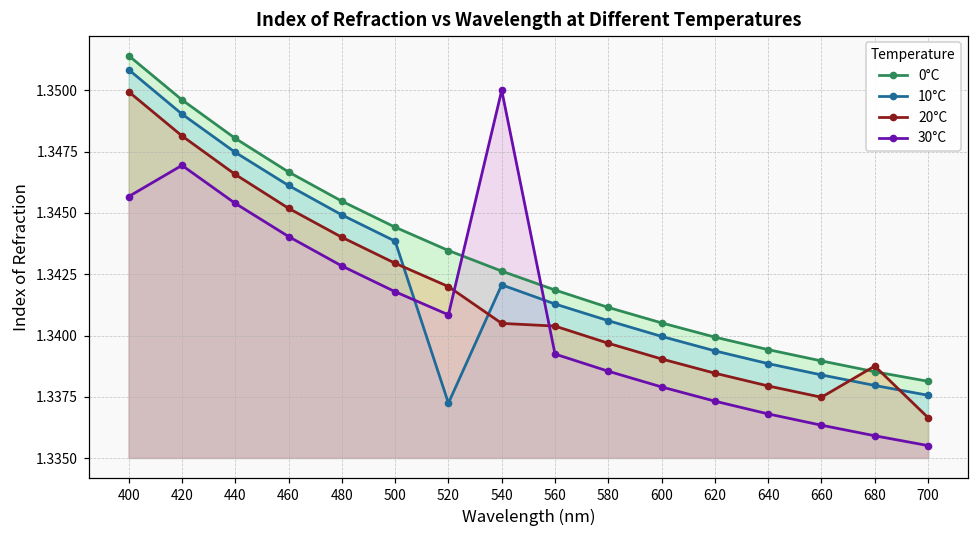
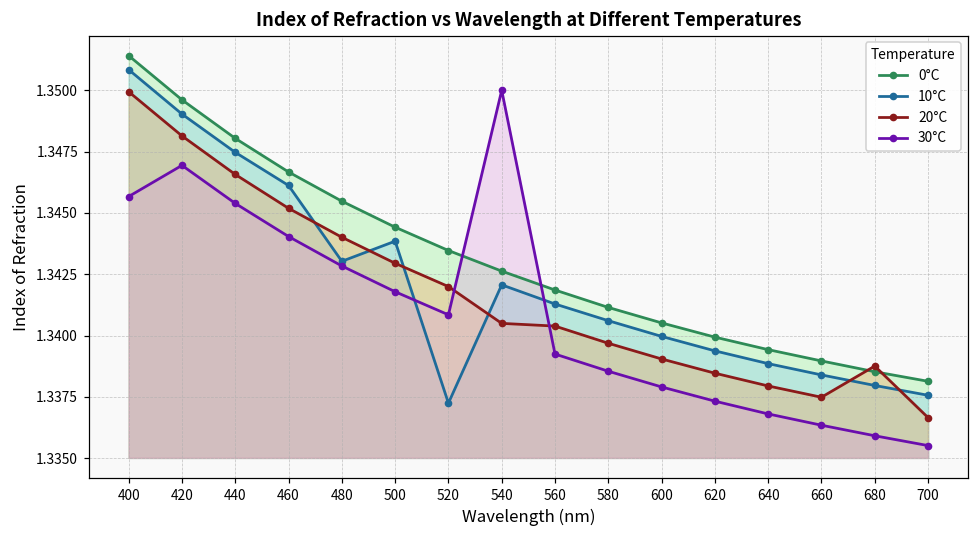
  {
    "0°C": {
      "400": 1.3514,
      "420": 1.3496,
      "440": 1.3480,
      "460": 1.3467,
      "480": 1.3455,
      "500": 1.3444,
      "520": 1.3435,
      "540": 1.3426,
      "560": 1.3419,
      "580": 1.3412,
      "600": 1.3405,
      "620": 1.3399,
      "640": 1.3394,
      "660": 1.3390,
      "680": 1.3385,
      "700": 1.3381
    },
    "10°C": {
      "400": 1.3508,
      "420": 1.3490,
      "440": 1.3475,
      "460": 1.3461,
-     "480": 1.3449,
+     "480": 1.3430,
      "500": 1.3439,
      "520": 1.3373,
      "540": 1.3421,
      "560": 1.3413,
      "580": 1.3406,
      "600": 1.3400,
      "620": 1.3394,
      "640": 1.3389,
      "660": 1.3384,
      "680": 1.3380,
      "700": 1.3376
    },
    "20°C": {
      "400": 1.3499,
      "420": 1.3481,
      "440": 1.3466,
      "460": 1.3452,
      "480": 1.3440,
      "500": 1.3430,
      "520": 1.3420,
      "540": 1.3405,
      "560": 1.3404,
      "580": 1.3397,
      "600": 1.3391,
      "620": 1.3385,
      "640": 1.3380,
      "660": 1.3375,
      "680": 1.3388,
      "700": 1.3367
    },
    "30°C": {
      "400": 1.3457,
      "420": 1.3469,
      "440": 1.3454,
      "460": 1.3440,
      "480": 1.3428,
      "500": 1.3418,
      "520": 1.3409,
      "540": 1.3500,
      "560": 1.3393,
      "580": 1.3386,
      "600": 1.3379,
      "620": 1.3373,
      "640": 1.3368,
      "660": 1.3364,
      "680": 1.3359,
      "700": 1.3355
    }
  }
